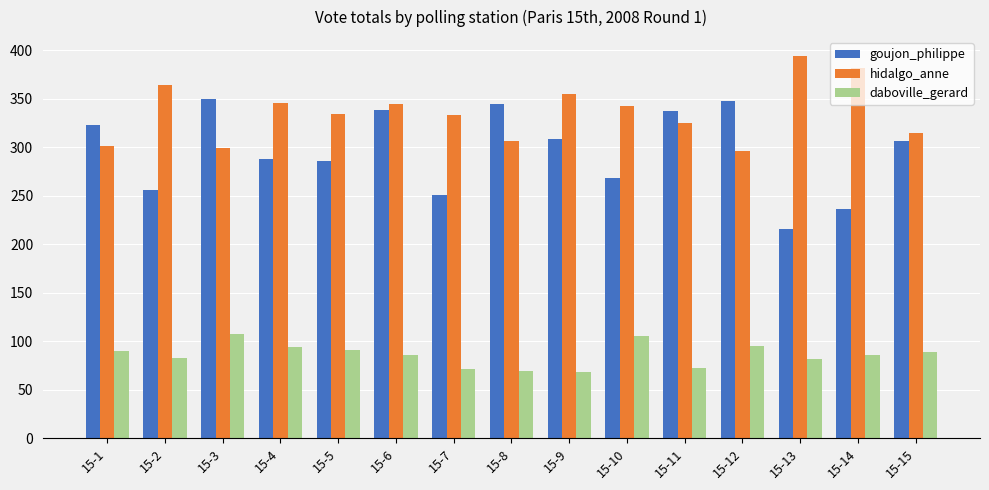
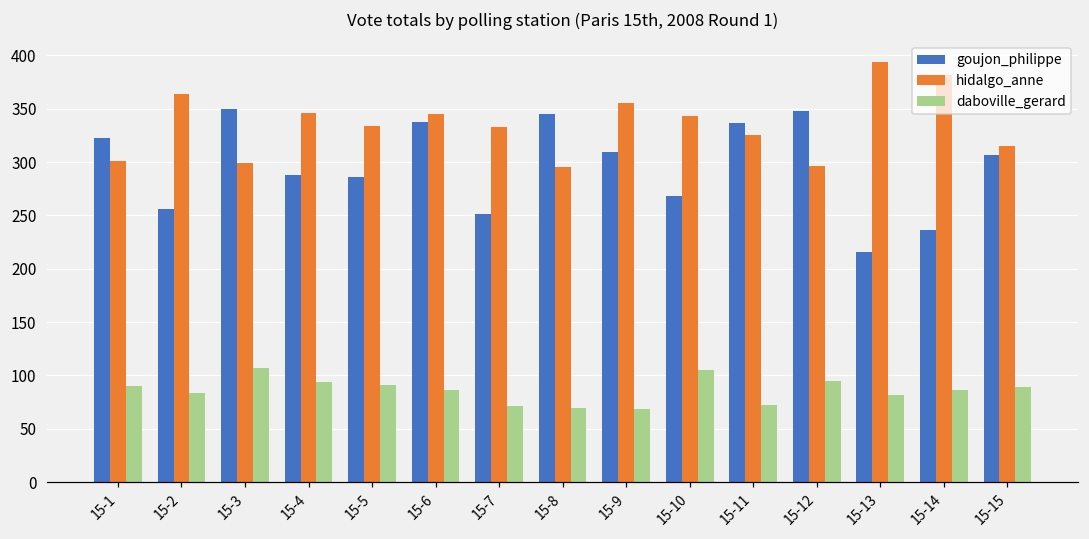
  {
    "goujon_philippe": {
      "15-1": 320,
      "15-2": 260,
      "15-3": 350,
      "15-4": 290,
      "15-5": 290,
      "15-6": 340,
      "15-7": 250,
      "15-8": 350,
      "15-9": 310,
      "15-10": 270,
      "15-11": 340,
      "15-12": 350,
      "15-13": 220,
      "15-14": 240,
      "15-15": 310
    },
    "hidalgo_anne": {
      "15-1": 300,
      "15-2": 360,
      "15-3": 300,
      "15-4": 350,
      "15-5": 330,
      "15-6": 350,
      "15-7": 330,
-     "15-8": 310,
+     "15-8": 300,
      "15-9": 360,
      "15-10": 340,
      "15-11": 330,
      "15-12": 300,
      "15-13": 390,
      "15-15": 320
    },
    "daboville_gerard": {
      "15-1": 90,
      "15-2": 80,
      "15-3": 110,
      "15-4": 90,
      "15-5": 90,
      "15-6": 90,
      "15-7": 70,
      "15-8": 70,
      "15-9": 70,
      "15-10": 110,
      "15-11": 70,
      "15-12": 100,
      "15-13": 80,
      "15-14": 90,
      "15-15": 90
    }
  }
